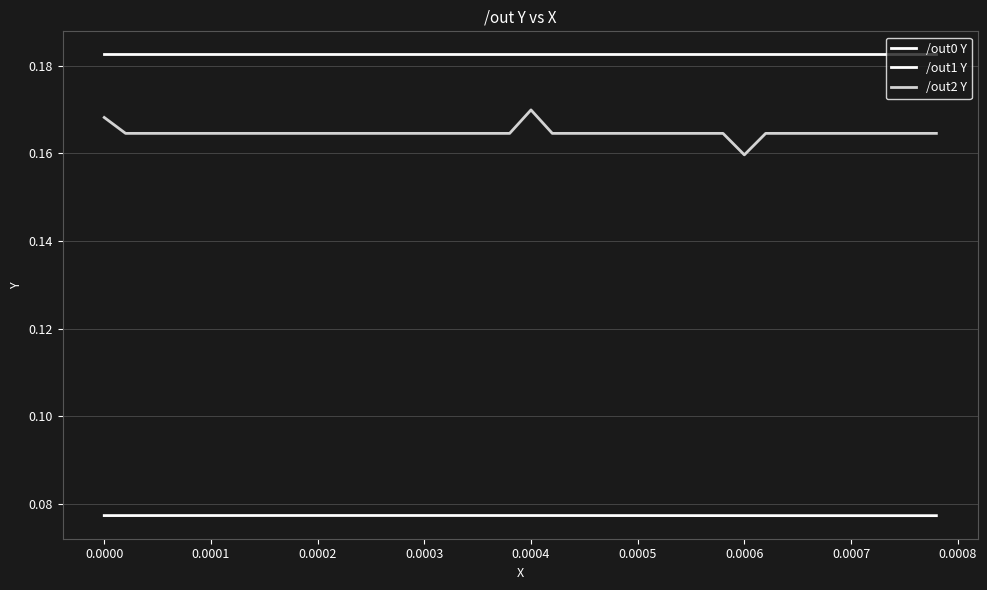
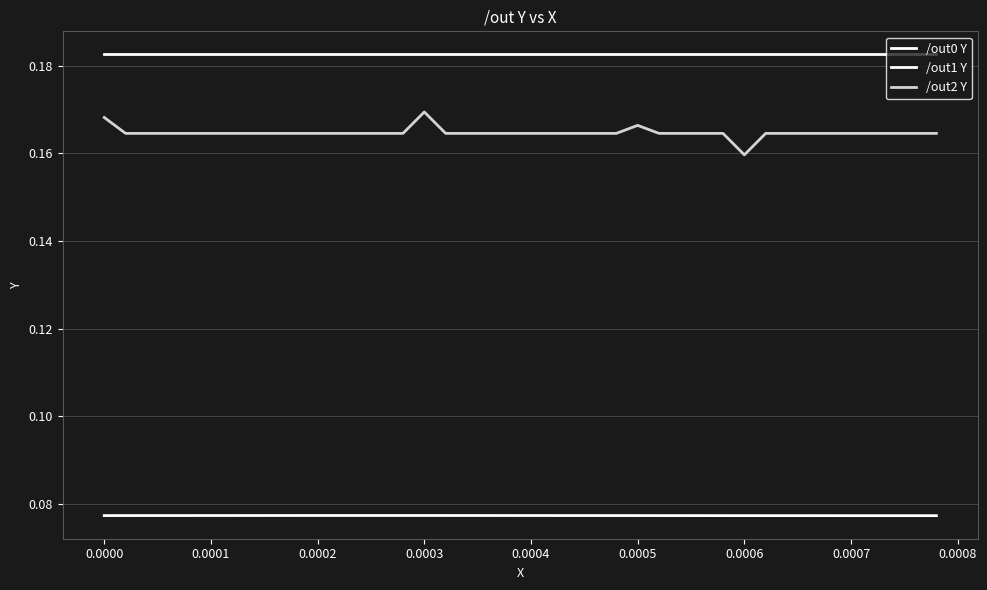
  {
    "/out2 Y": {
      "0.0000": 0.168,
      "0.0001": 0.165,
      "0.0002": 0.165,
-     "0.0003": 0.165,
-     "0.0004": 0.170,
-     "0.0005": 0.165,
+     "0.0003": 0.169,
+     "0.0004": 0.165,
+     "0.0005": 0.166,
      "0.0006": 0.160,
      "0.0007": 0.165
    }
  }
